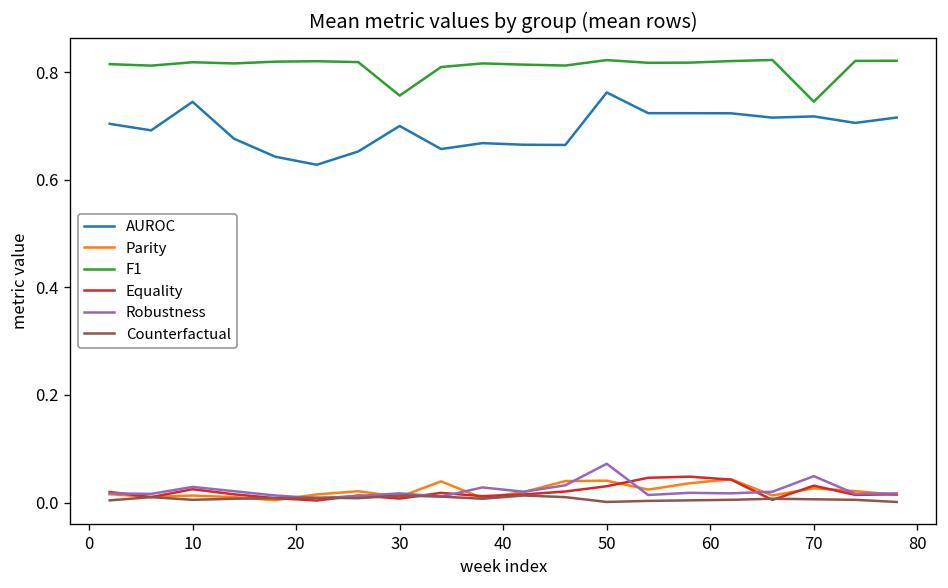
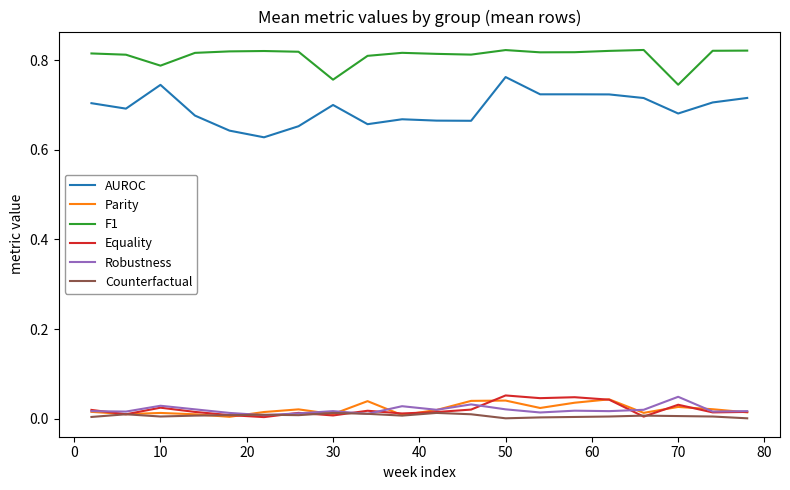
  {
    "AUROC": {
      "10": 0.75,
      "30": 0.70,
      "50": 0.76,
-     "70": 0.72
+     "70": 0.68
    },
    "Parity": {
      "10": 0.01,
      "50": 0.04
    },
    "F1": {
-     "10": 0.82,
+     "10": 0.79,
      "30": 0.76,
      "50": 0.82,
      "70": 0.75
    },
    "Equality": {
-     "50": 0.03
+     "50": 0.05
    },
    "Robustness": {
-     "50": 0.07,
+     "50": 0.02,
      "70": 0.05
    },
    "Counterfactual": {
      "10": 0.01,
      "50": 0.00,
      "70": 0.01
    }
  }
